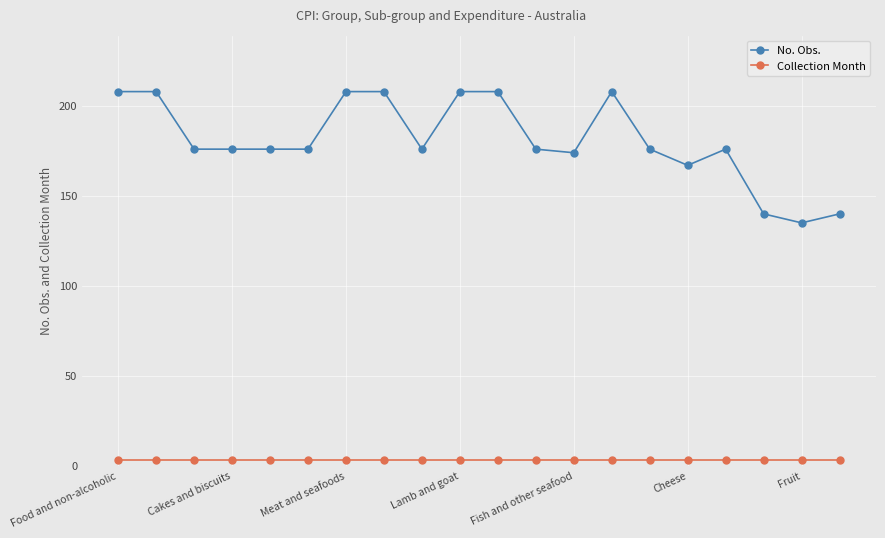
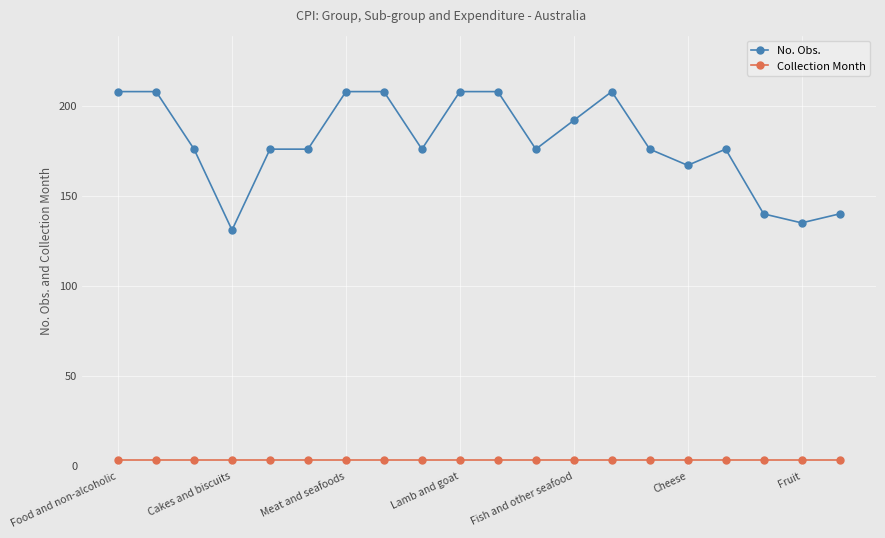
  {
    "No. Obs.": {
      "Food and non-alcoholic": 208,
-     "Cakes and biscuits": 176,
+     "Cakes and biscuits": 131,
      "Meat and seafoods": 208,
      "Lamb and goat": 208,
-     "Fish and other seafood": 174,
+     "Fish and other seafood": 192,
      "Cheese": 167,
      "Fruit": 135
    },
    "Collection Month": {
      "Food and non-alcoholic": 3,
      "Cakes and biscuits": 3,
      "Meat and seafoods": 3,
      "Lamb and goat": 3,
      "Fish and other seafood": 3,
      "Cheese": 3,
      "Fruit": 3
    }
  }
